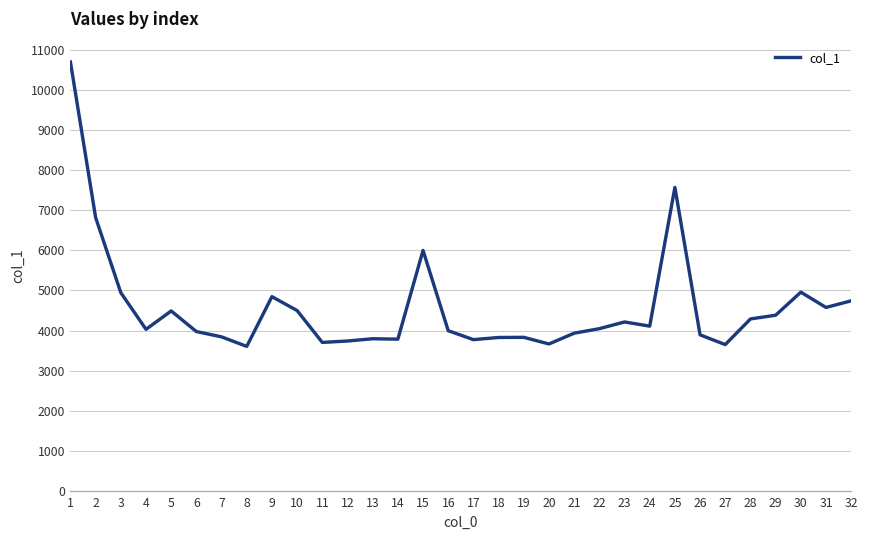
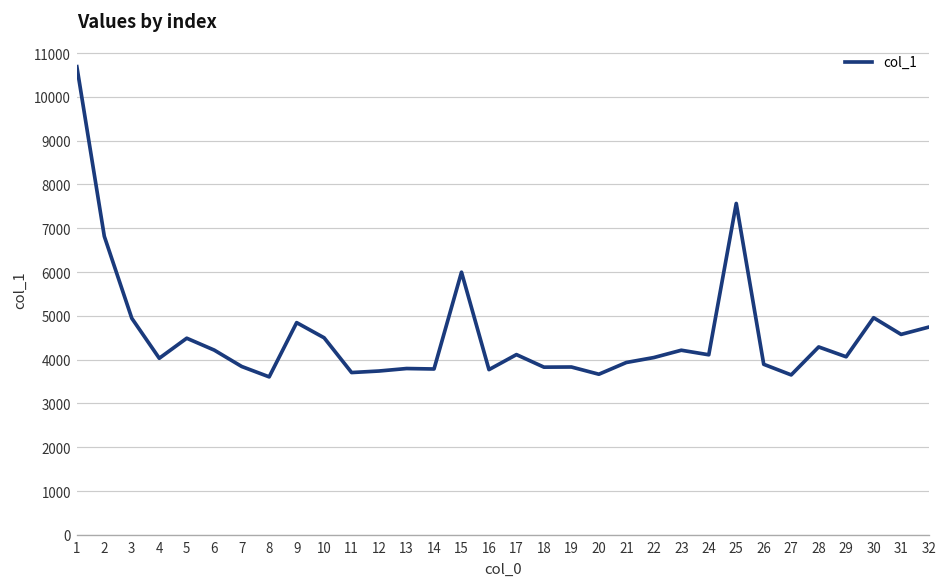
  {
    "1": 10700,
    "2": 6800,
    "3": 4900,
    "4": 4000,
    "5": 4500,
-   "6": 4000,
+   "6": 4200,
    "7": 3800,
    "8": 3600,
    "9": 4800,
    "10": 4500,
    "11": 3700,
    "12": 3700,
    "13": 3800,
    "14": 3800,
    "15": 6000,
-   "16": 4000,
-   "17": 3800,
+   "16": 3800,
+   "17": 4100,
    "18": 3800,
    "19": 3800,
    "20": 3700,
    "21": 3900,
    "22": 4000,
    "23": 4200,
    "24": 4100,
    "25": 7600,
    "26": 3900,
    "27": 3700,
    "28": 4300,
-   "29": 4400,
+   "29": 4100,
    "30": 5000,
    "31": 4600,
    "32": 4700
  }
